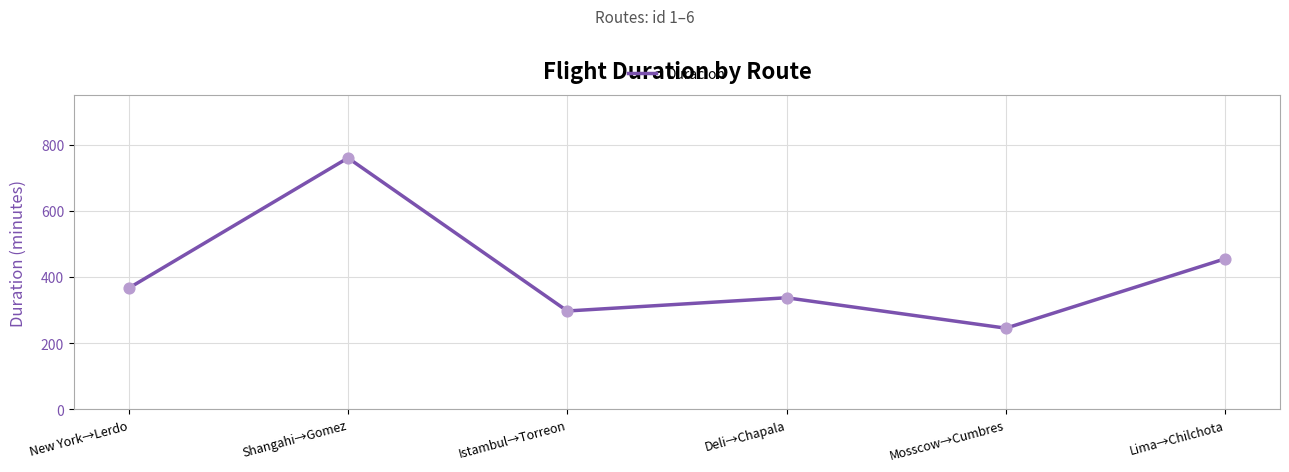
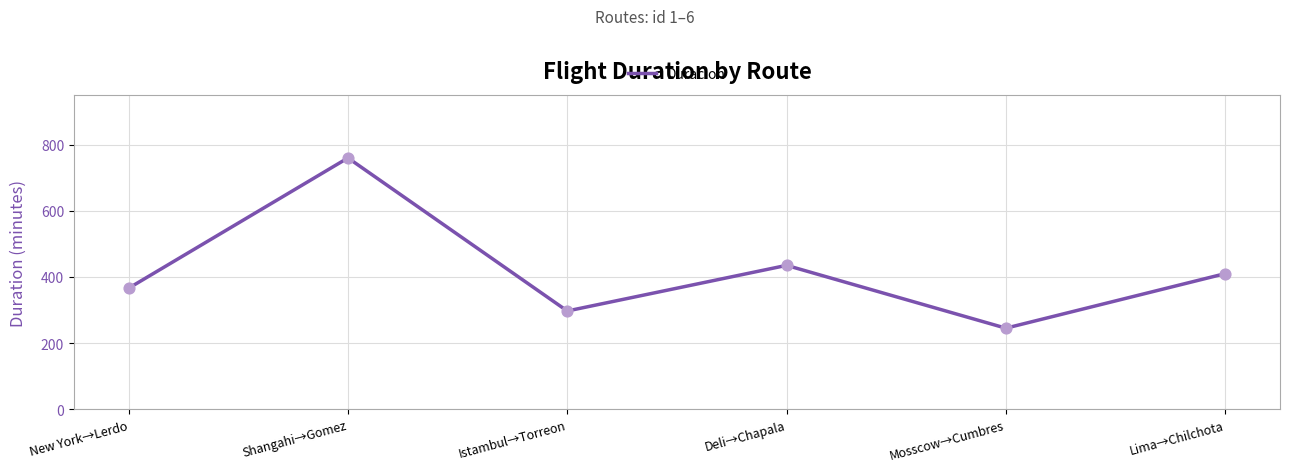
  {
    "New York→Lerdo": 370,
    "Shangahi→Gomez": 760,
    "Istambul→Torreon": 300,
-   "Deli→Chapala": 340,
+   "Deli→Chapala": 440,
    "Mosscow→Cumbres": 250,
-   "Lima→Chilchota": 460
+   "Lima→Chilchota": 410
  }
